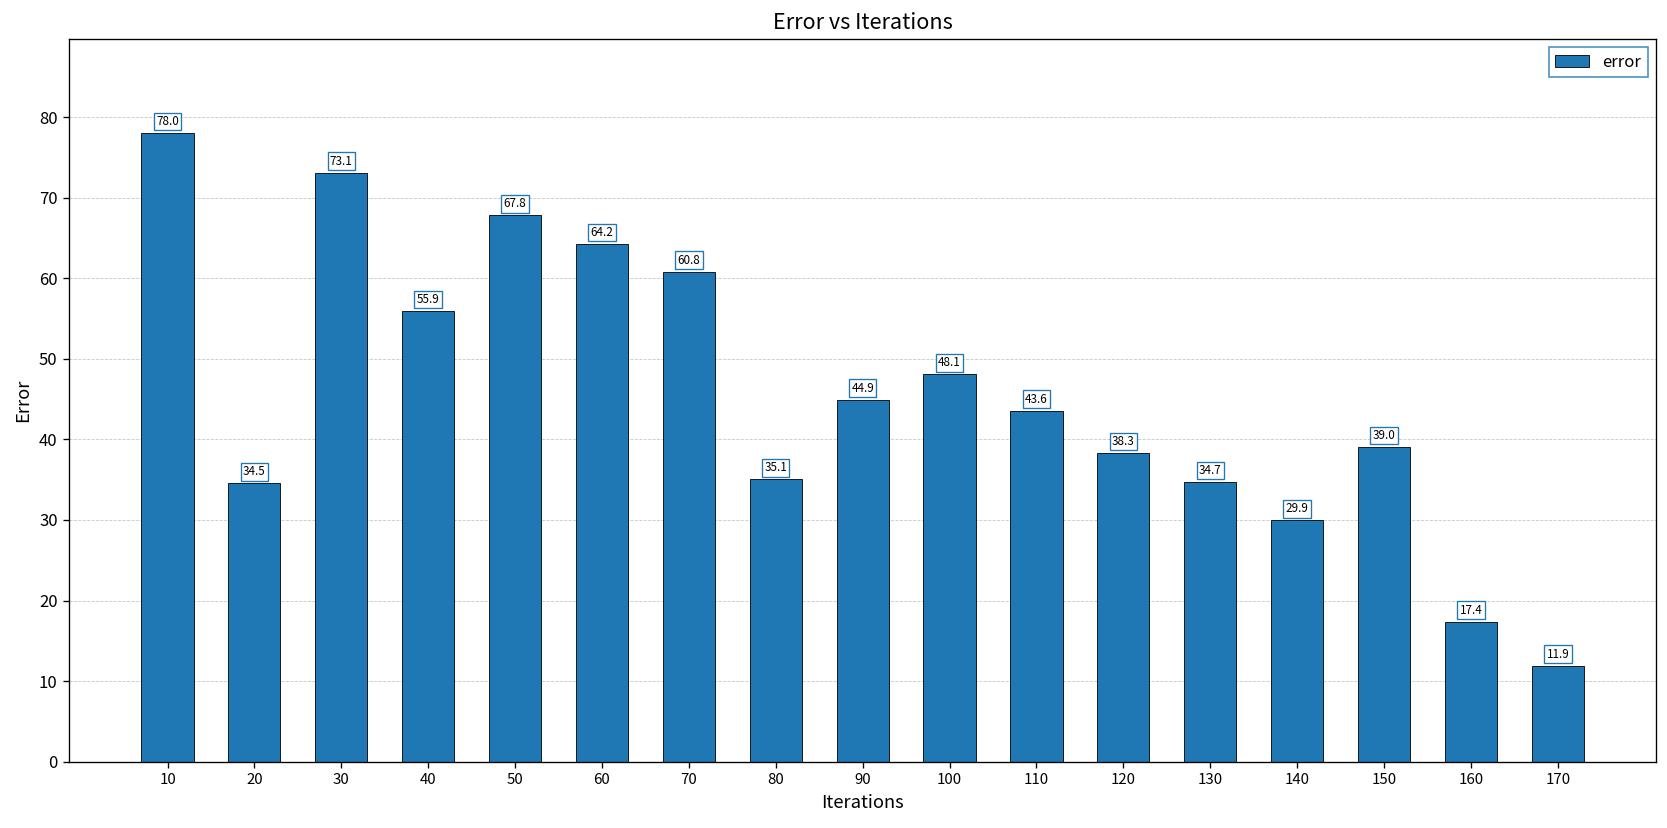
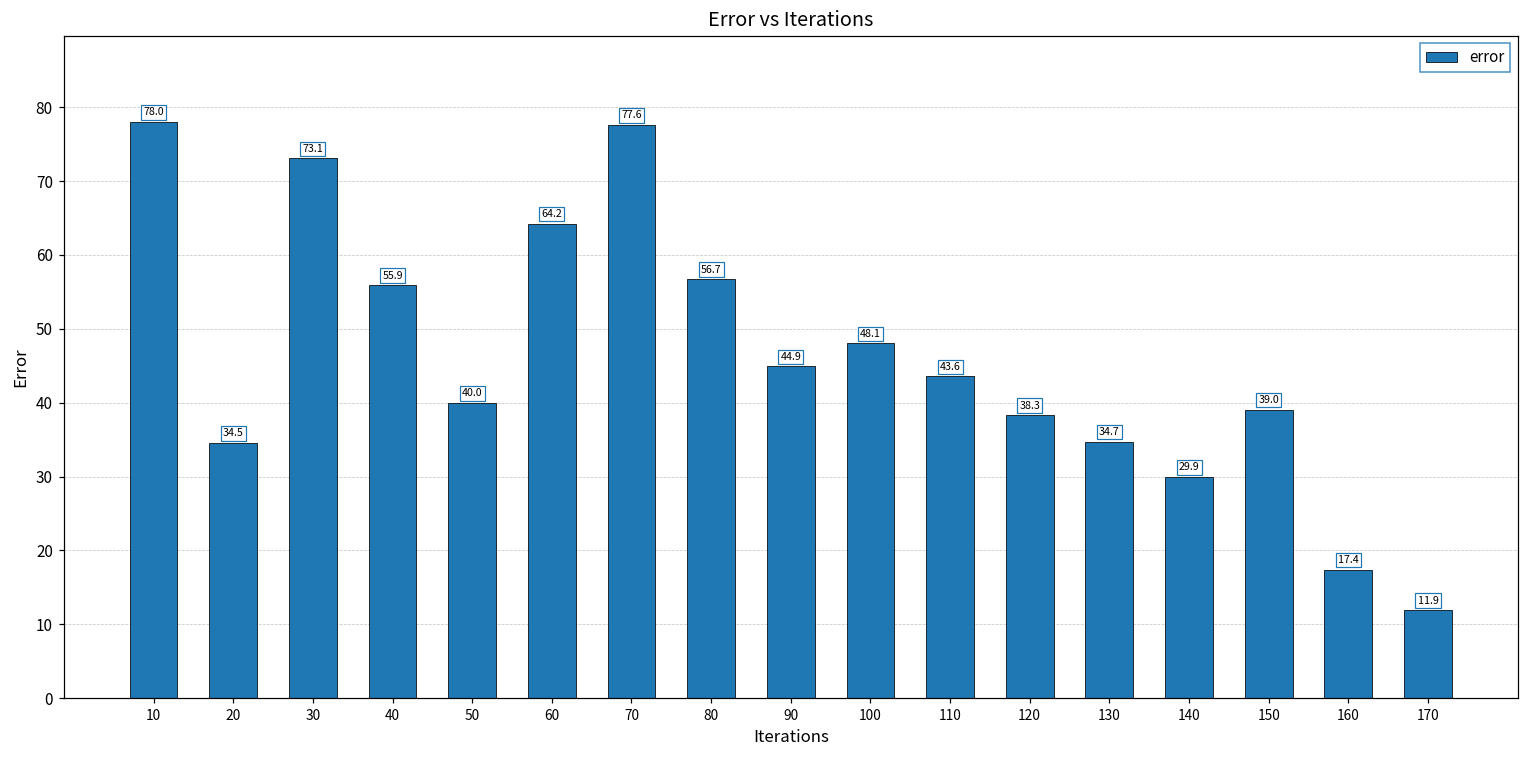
  {
-   "50": 67.8,
-   "70": 60.8,
-   "80": 35.1
+   "50": 40.0,
+   "70": 77.6,
+   "80": 56.7
  }
